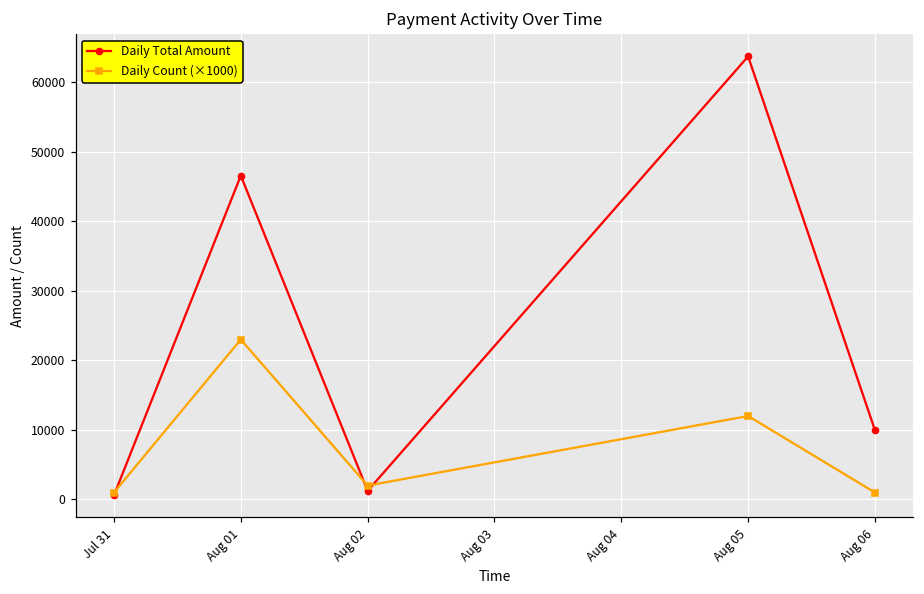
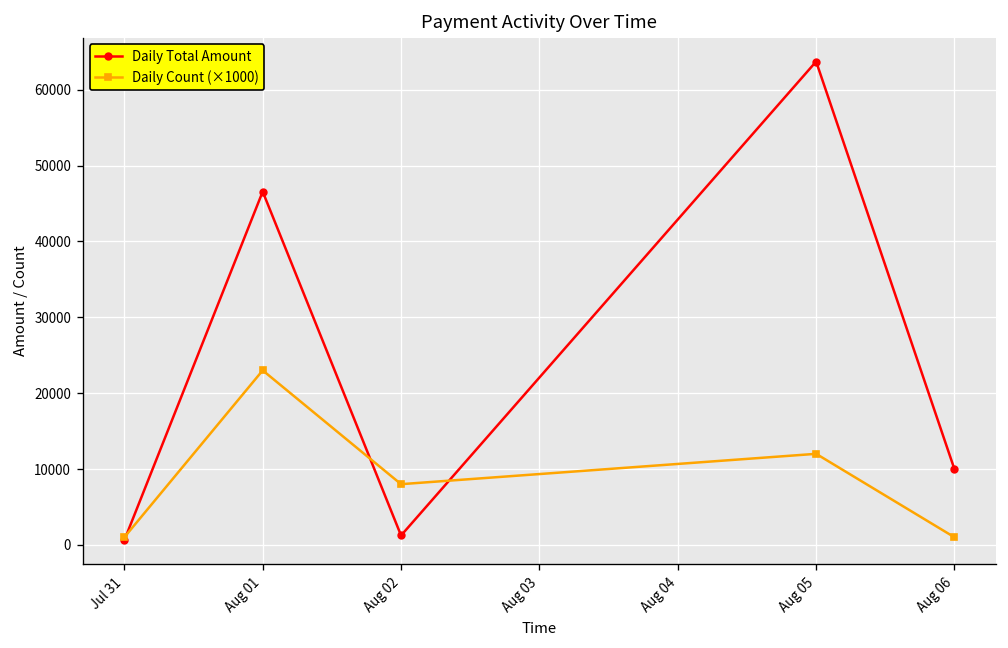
  {
    "Daily Total Amount": {
      "Aug 01": 47000,
      "Aug 02": 1000,
      "Aug 05": 64000,
      "Aug 06": 10000
    },
    "Daily Count (×1000)": {
      "Aug 01": 23000,
-     "Aug 02": 2000,
+     "Aug 02": 8000,
      "Aug 05": 12000,
      "Aug 06": 1000
    }
  }
